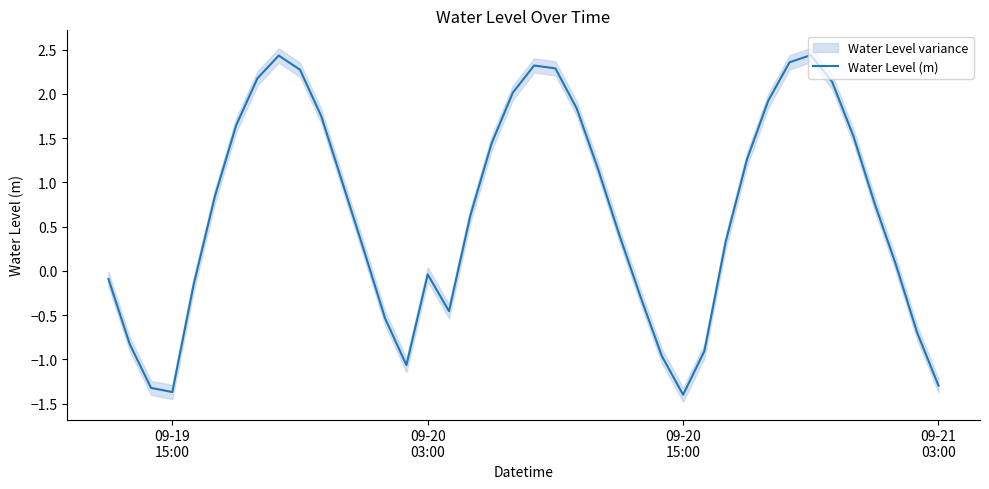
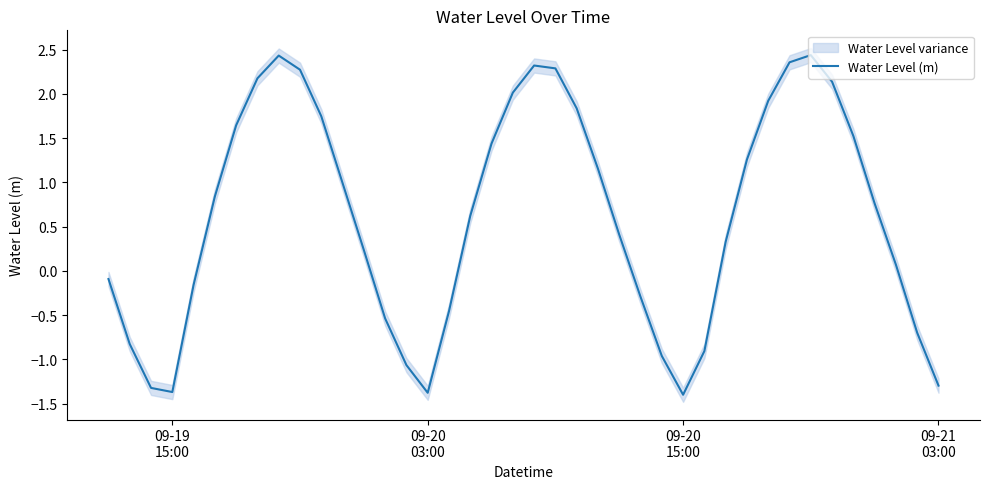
  {
    "Water Level (m)": {
      "09-19 15:00": -1.4,
-     "09-20 03:00": 0.0,
+     "09-20 03:00": -1.4,
      "09-20 15:00": -1.4,
      "09-21 03:00": -1.3
    }
  }
